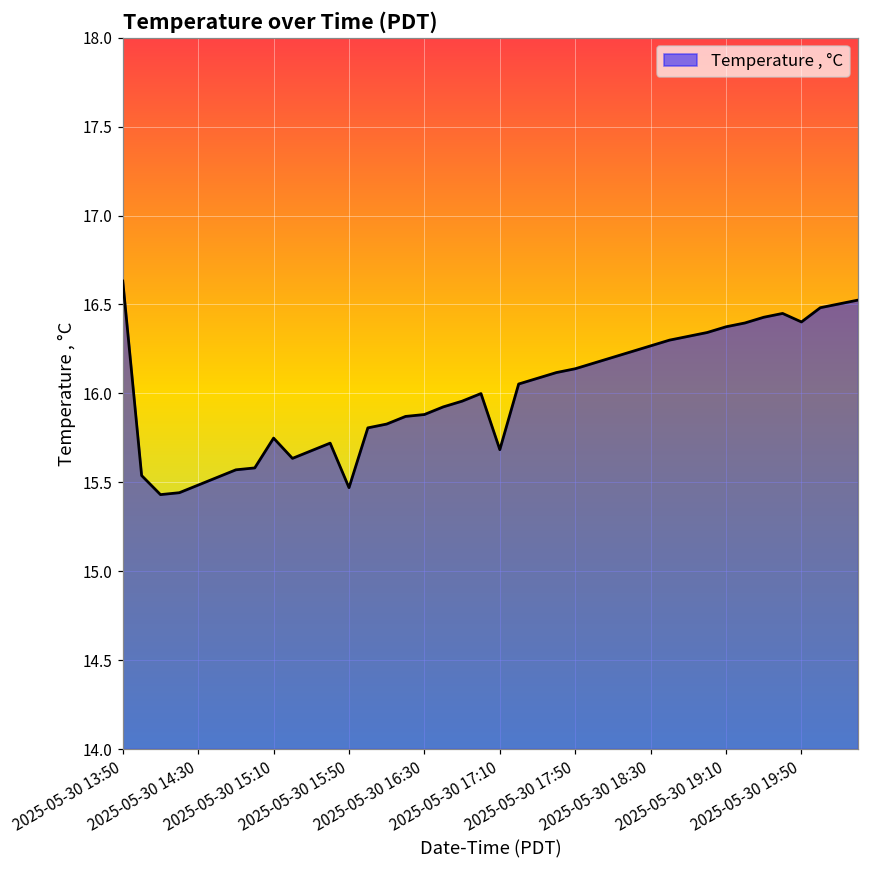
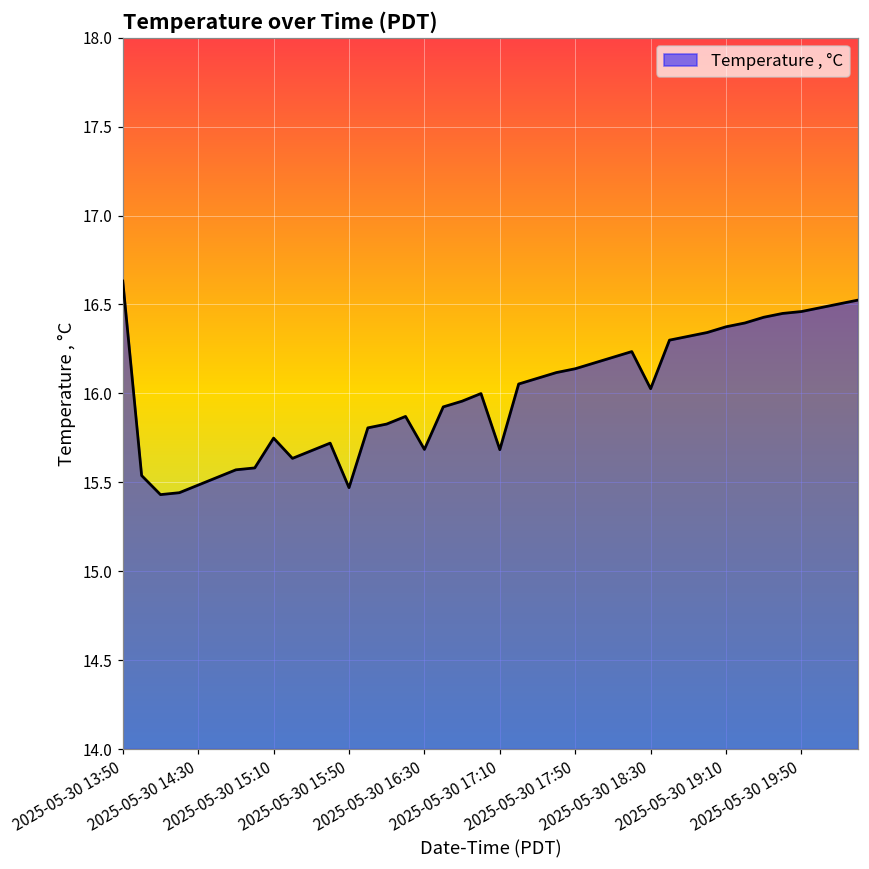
  {
    "2025-05-30 13:50": 16.63,
    "2025-05-30 14:30": 15.48,
    "2025-05-30 15:10": 15.75,
    "2025-05-30 15:50": 15.47,
-   "2025-05-30 16:30": 15.88,
+   "2025-05-30 16:30": 15.68,
    "2025-05-30 17:10": 15.68,
    "2025-05-30 17:50": 16.14,
-   "2025-05-30 18:30": 16.27,
+   "2025-05-30 18:30": 16.03,
    "2025-05-30 19:10": 16.37,
-   "2025-05-30 19:50": 16.40
+   "2025-05-30 19:50": 16.46
  }
